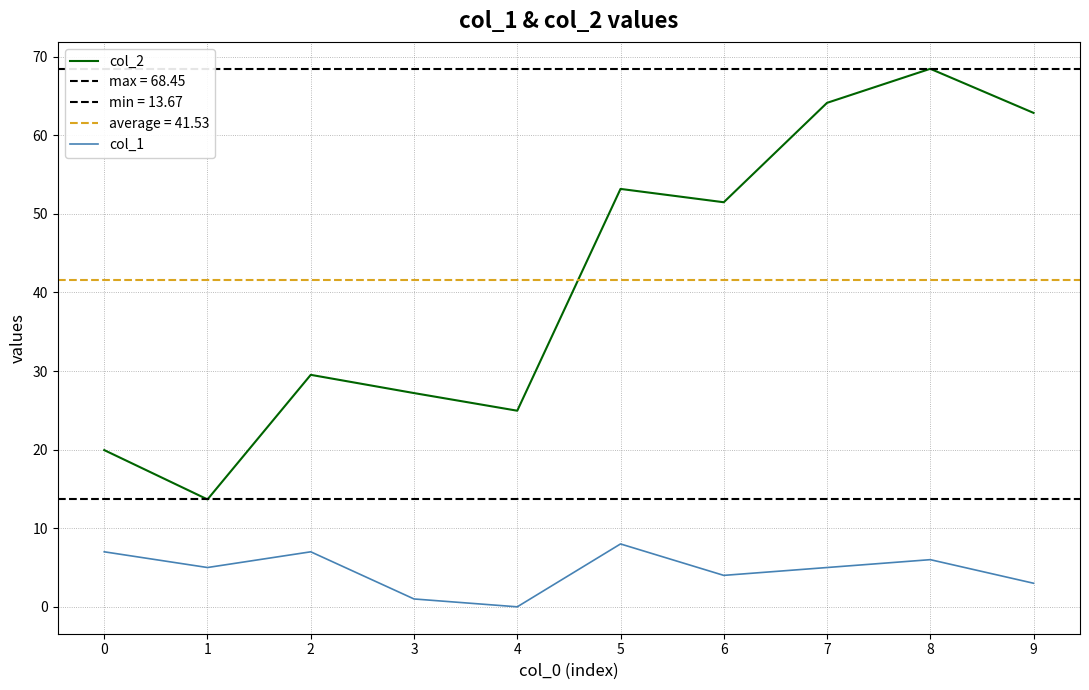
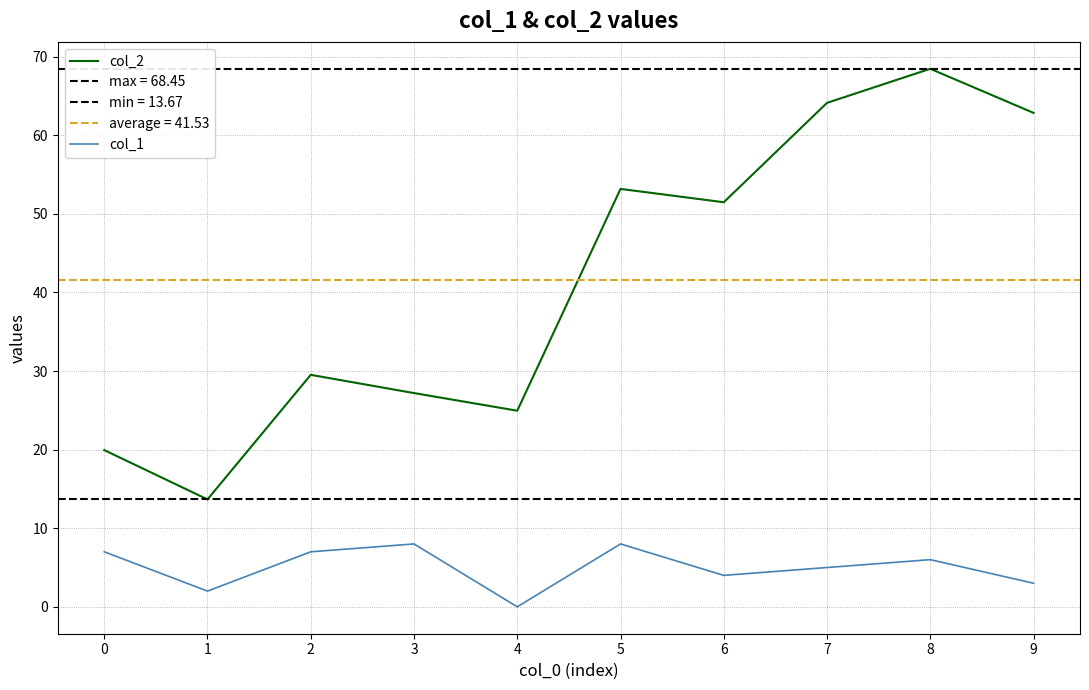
  {
    "col_2": {
      "0": 20,
      "1": 14,
      "2": 30,
      "3": 27,
      "4": 25,
      "5": 53,
      "6": 51,
      "7": 64,
      "8": 68,
      "9": 63
    },
    "col_1": {
      "0": 7,
-     "1": 5,
+     "1": 2,
      "2": 7,
-     "3": 1,
+     "3": 8,
      "4": 0,
      "5": 8,
      "6": 4,
      "7": 5,
      "8": 6,
      "9": 3
    }
  }
